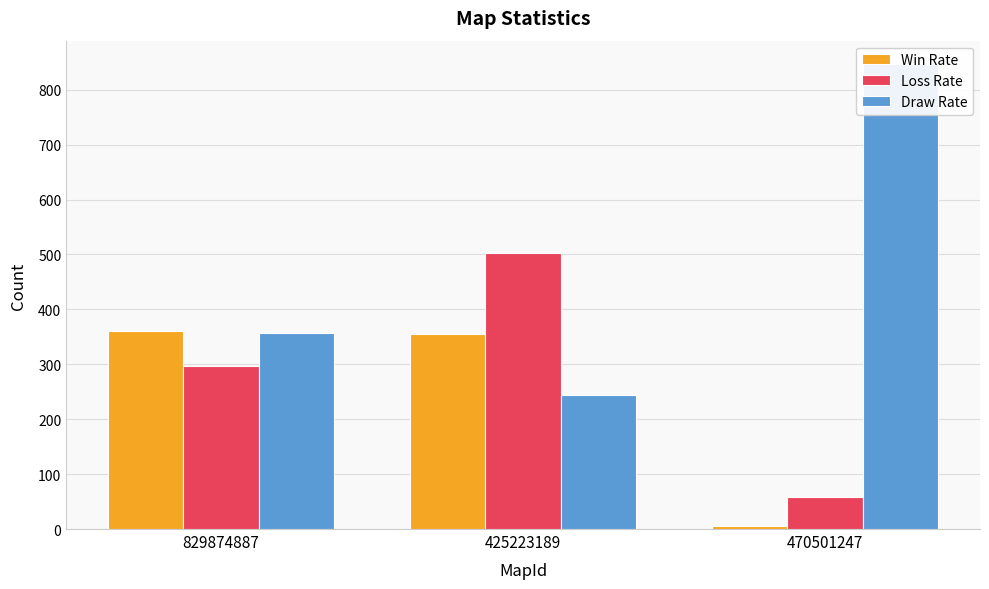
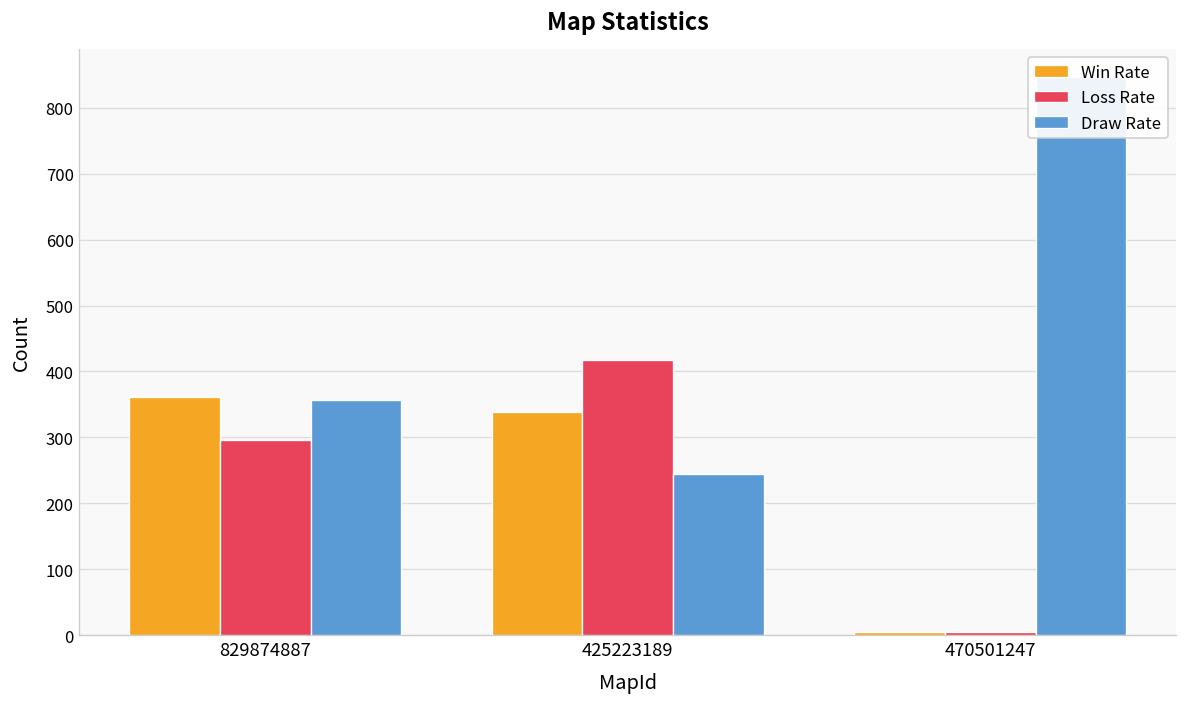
  {
    "Win Rate": {
      "829874887": 360,
-     "425223189": 360,
+     "425223189": 340,
      "470501247": 10
    },
    "Loss Rate": {
      "829874887": 300,
-     "425223189": 500,
-     "470501247": 60
+     "425223189": 420,
+     "470501247": 0
    },
    "Draw Rate": {
      "829874887": 360,
      "425223189": 240
    }
  }
